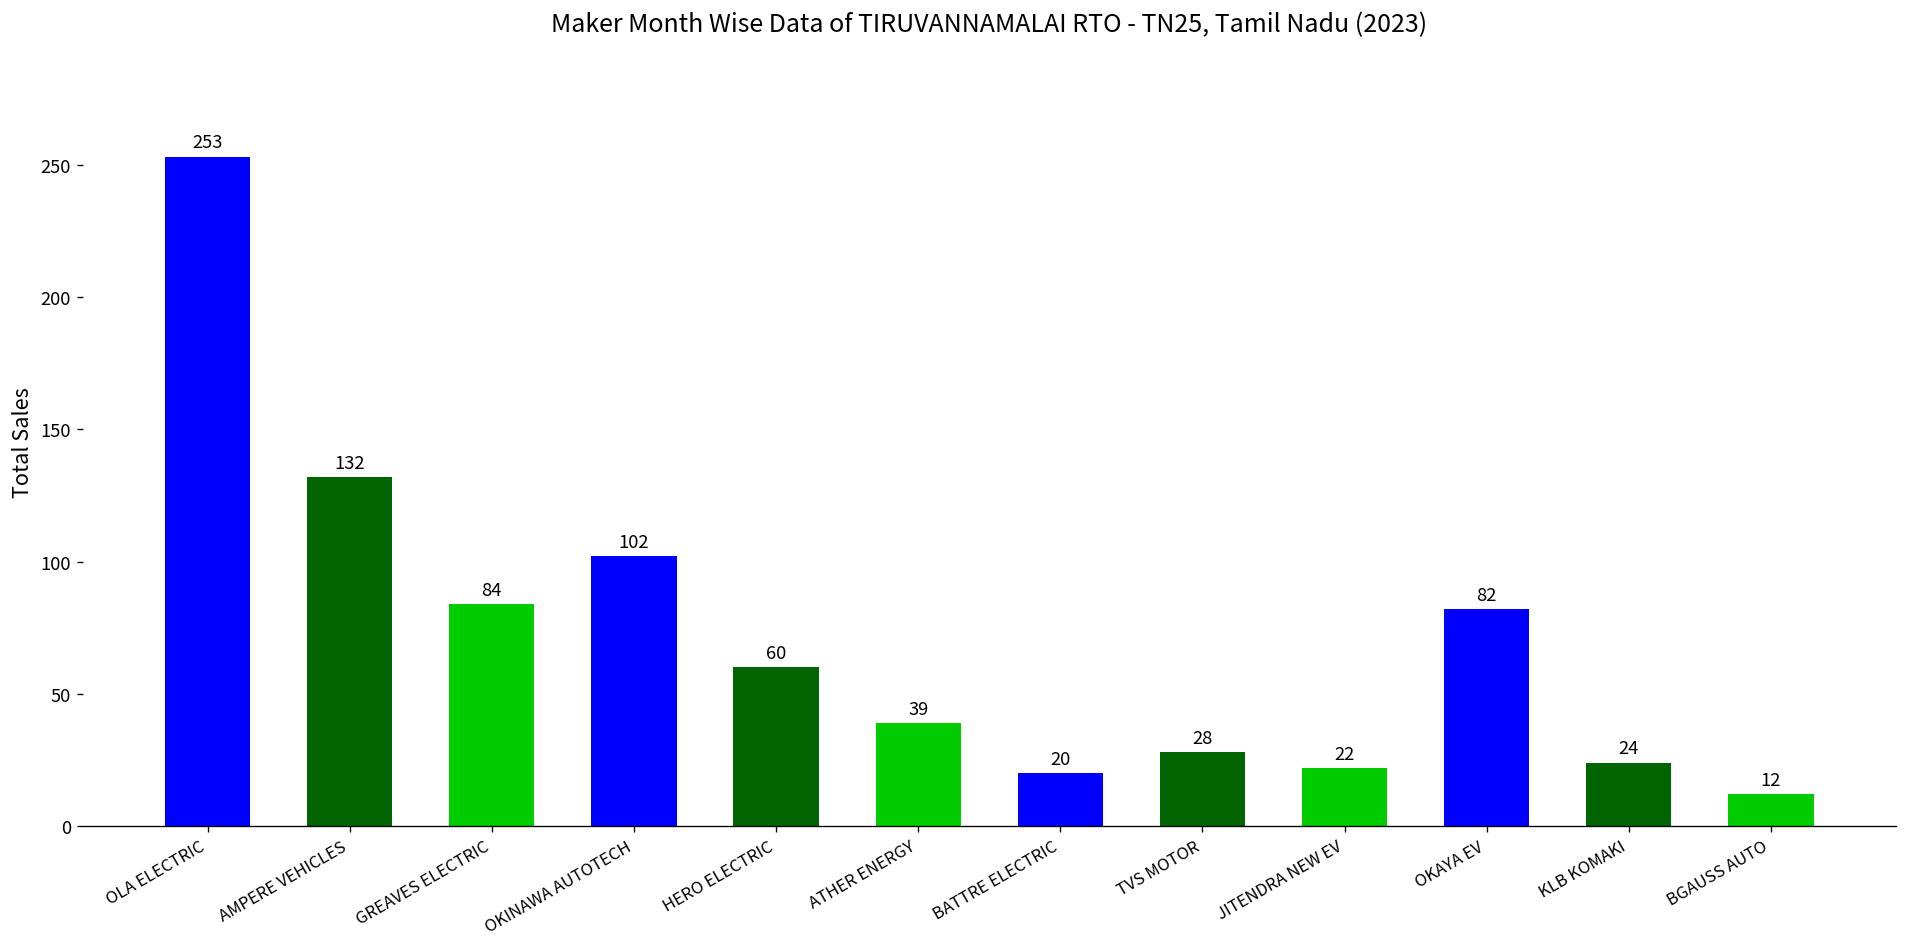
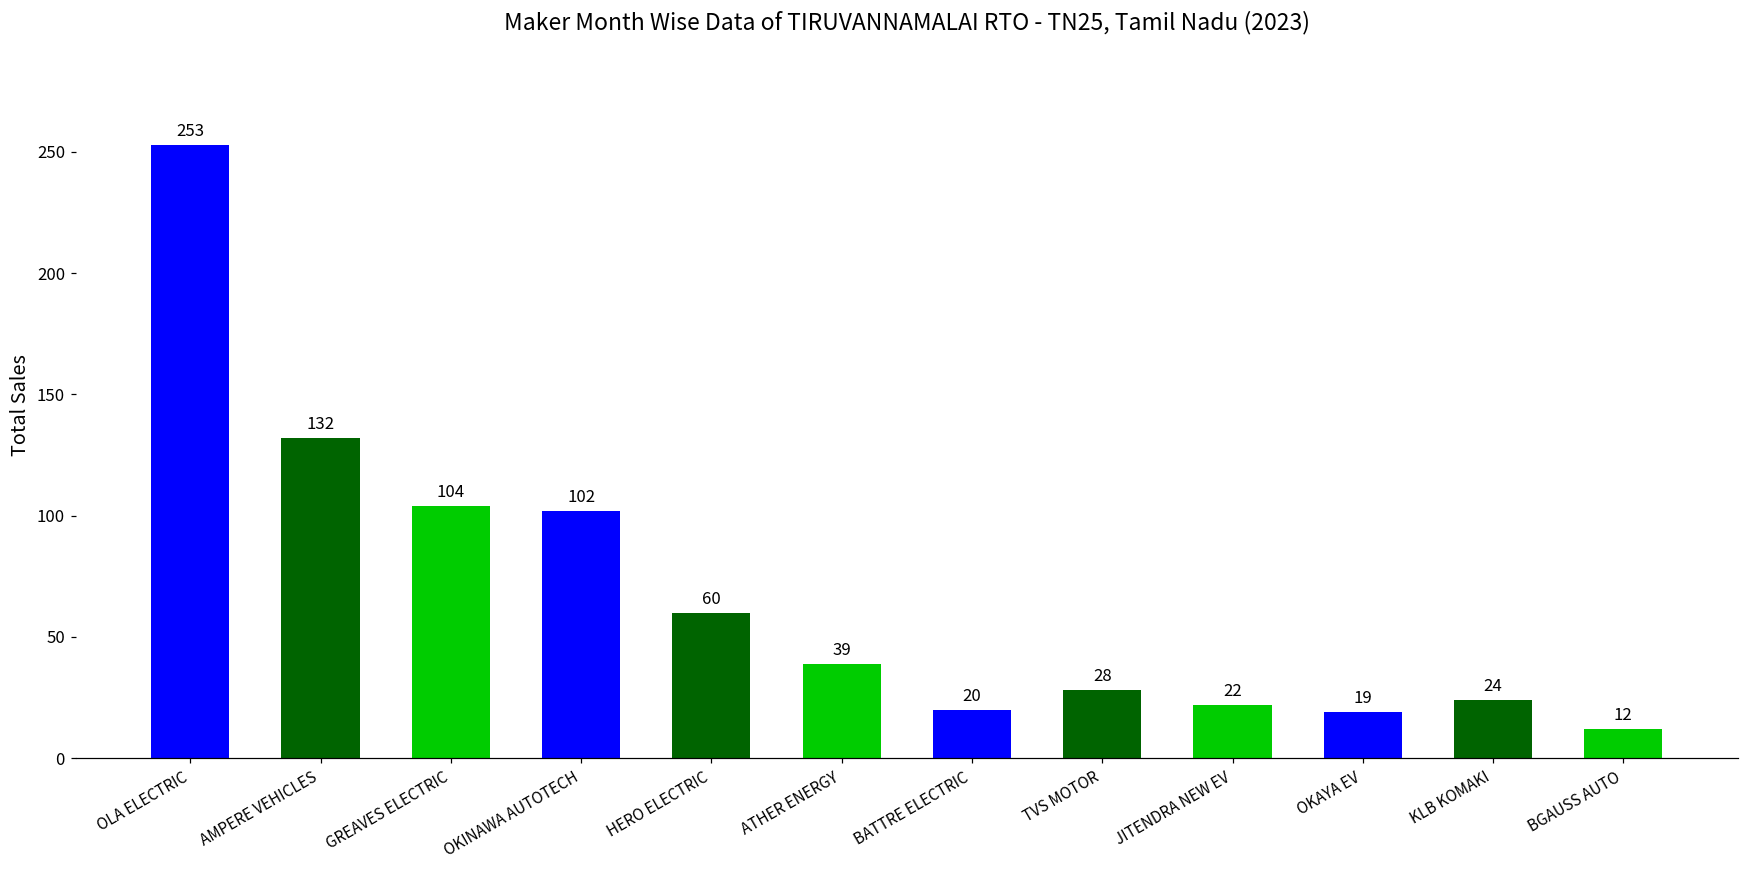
  {
    "OLA ELECTRIC": 253,
    "AMPERE VEHICLES": 132,
-   "GREAVES ELECTRIC": 84,
+   "GREAVES ELECTRIC": 104,
    "OKINAWA AUTOTECH": 102,
    "HERO ELECTRIC": 60,
    "ATHER ENERGY": 39,
    "BATTRE ELECTRIC": 20,
    "TVS MOTOR": 28,
    "JITENDRA NEW EV": 22,
-   "OKAYA EV": 82,
+   "OKAYA EV": 19,
    "KLB KOMAKI": 24,
    "BGAUSS AUTO": 12
  }
